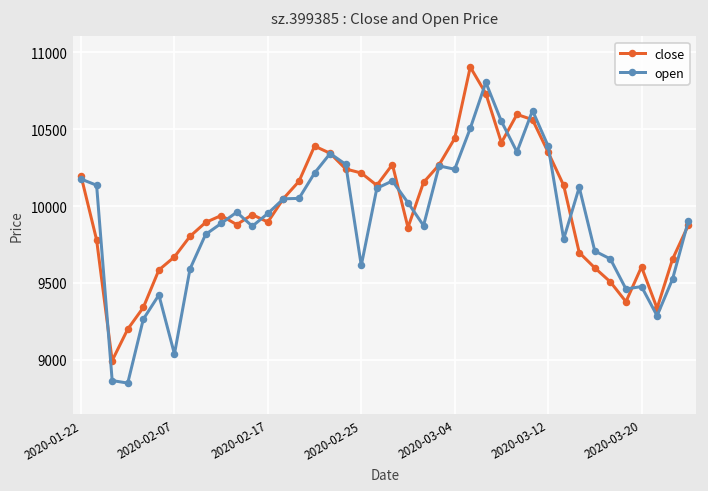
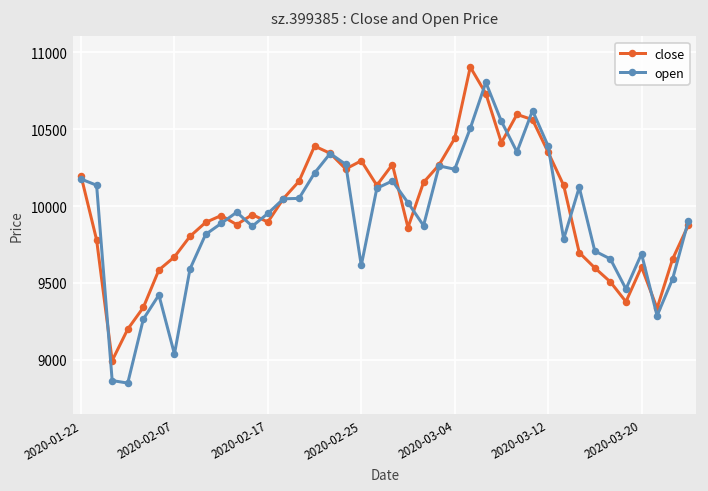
  {
    "close": {
      "2020-01-22": 10200,
      "2020-02-07": 9670,
      "2020-02-17": 9900,
-     "2020-02-25": 10220,
+     "2020-02-25": 10290,
      "2020-03-04": 10440,
      "2020-03-12": 10350,
      "2020-03-20": 9600
    },
    "open": {
      "2020-01-22": 10180,
      "2020-02-07": 9040,
      "2020-02-17": 9950,
      "2020-02-25": 9610,
      "2020-03-04": 10240,
      "2020-03-12": 10390,
-     "2020-03-20": 9480
+     "2020-03-20": 9690
    }
  }
